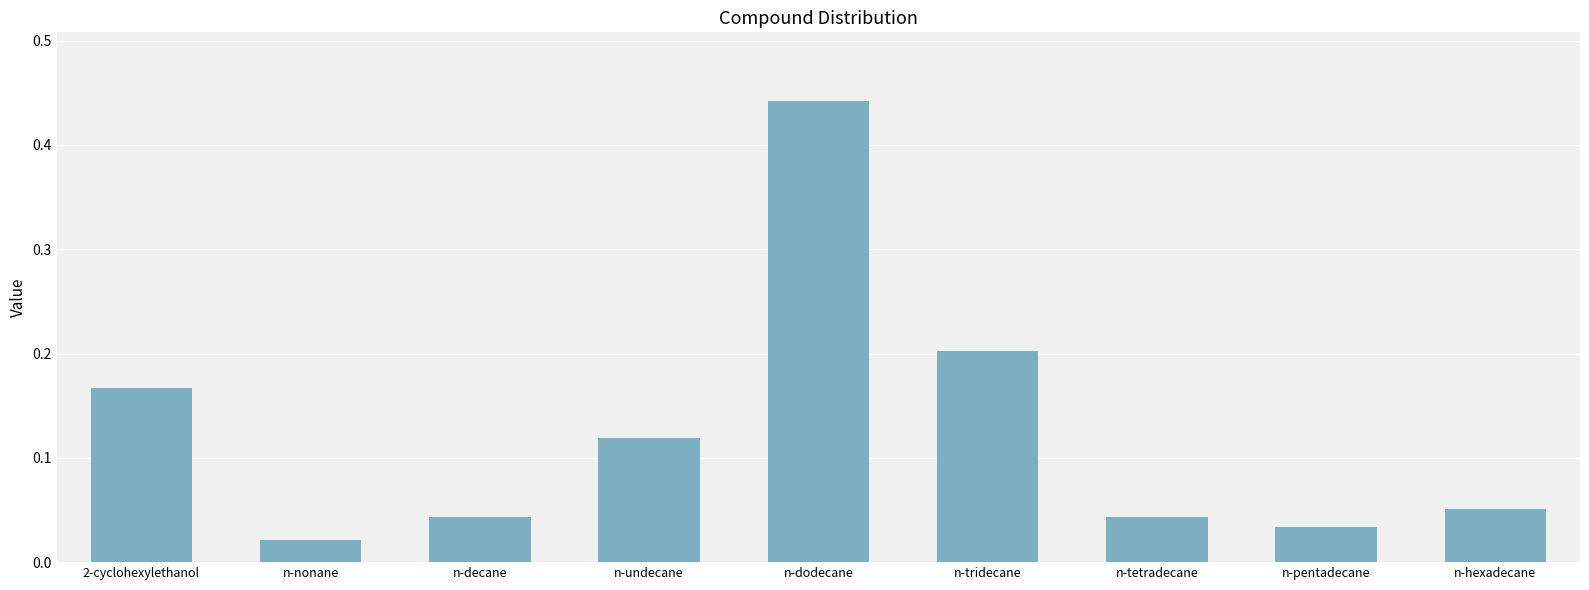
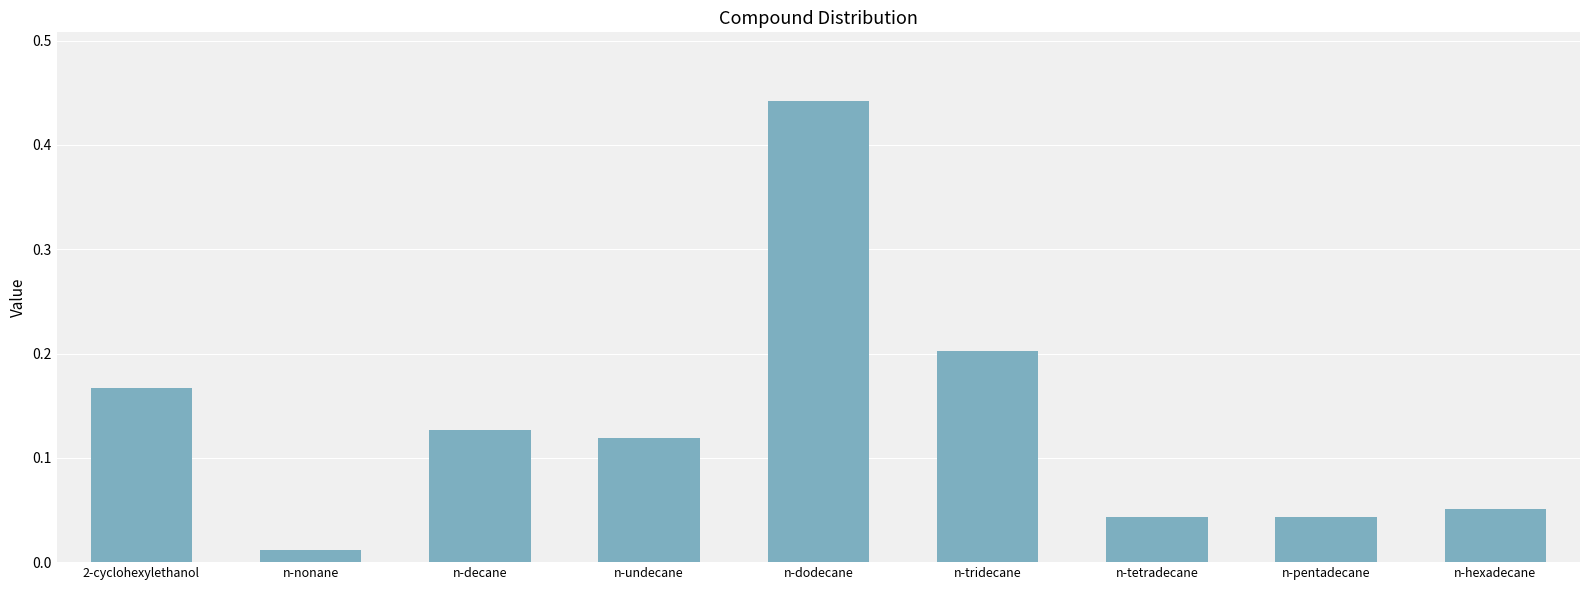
  {
    "2-cyclohexylethanol": 0.167,
-   "n-nonane": 0.022,
-   "n-decane": 0.043,
+   "n-nonane": 0.012,
+   "n-decane": 0.127,
    "n-undecane": 0.119,
    "n-dodecane": 0.442,
    "n-tridecane": 0.202,
    "n-tetradecane": 0.043,
-   "n-pentadecane": 0.034,
+   "n-pentadecane": 0.043,
    "n-hexadecane": 0.051
  }
